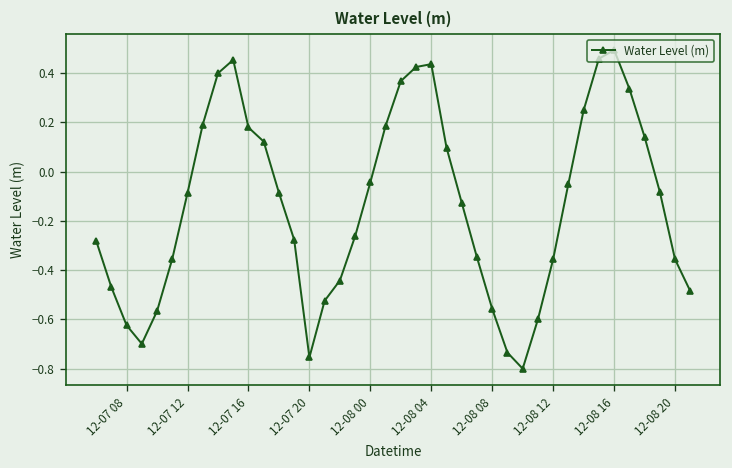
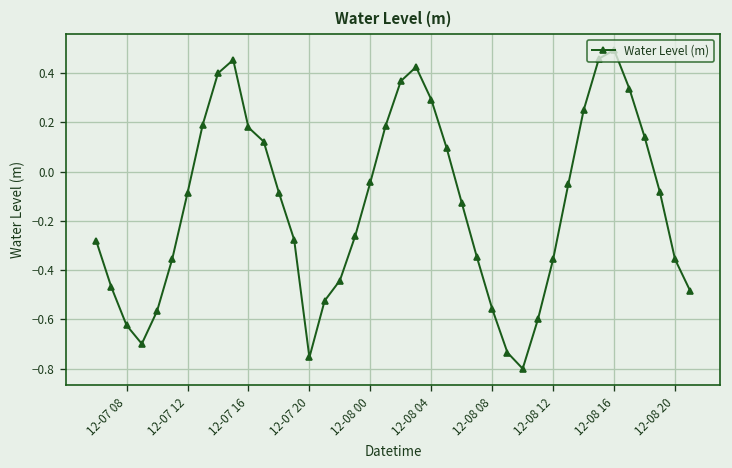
  {
    "12-07 08": -0.62,
    "12-07 12": -0.09,
    "12-07 16": 0.18,
    "12-07 20": -0.75,
    "12-08 00": -0.04,
-   "12-08 04": 0.44,
+   "12-08 04": 0.29,
    "12-08 08": -0.56,
    "12-08 12": -0.36,
    "12-08 20": -0.36
  }
